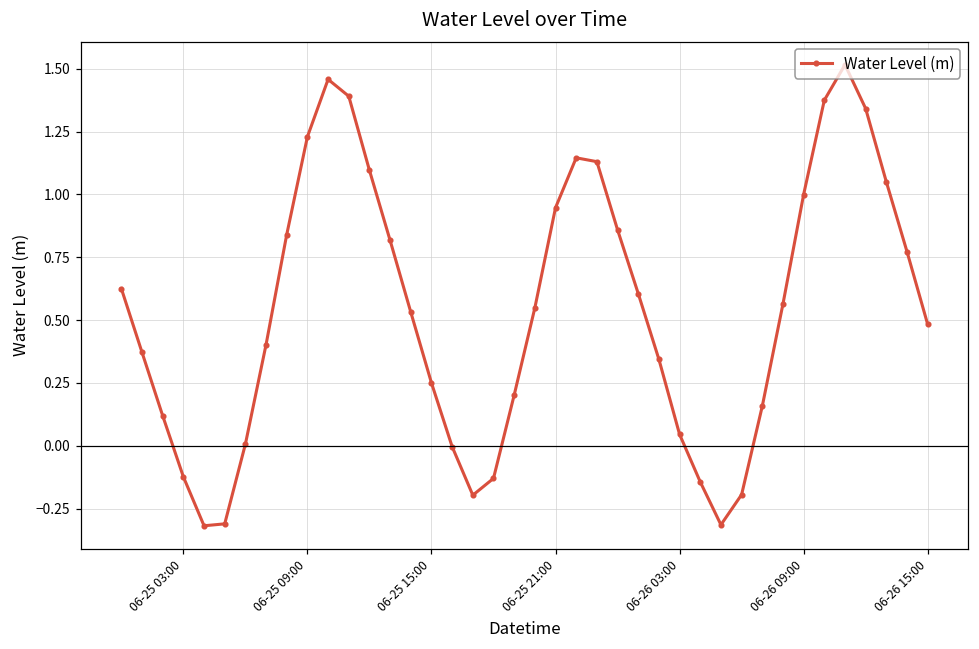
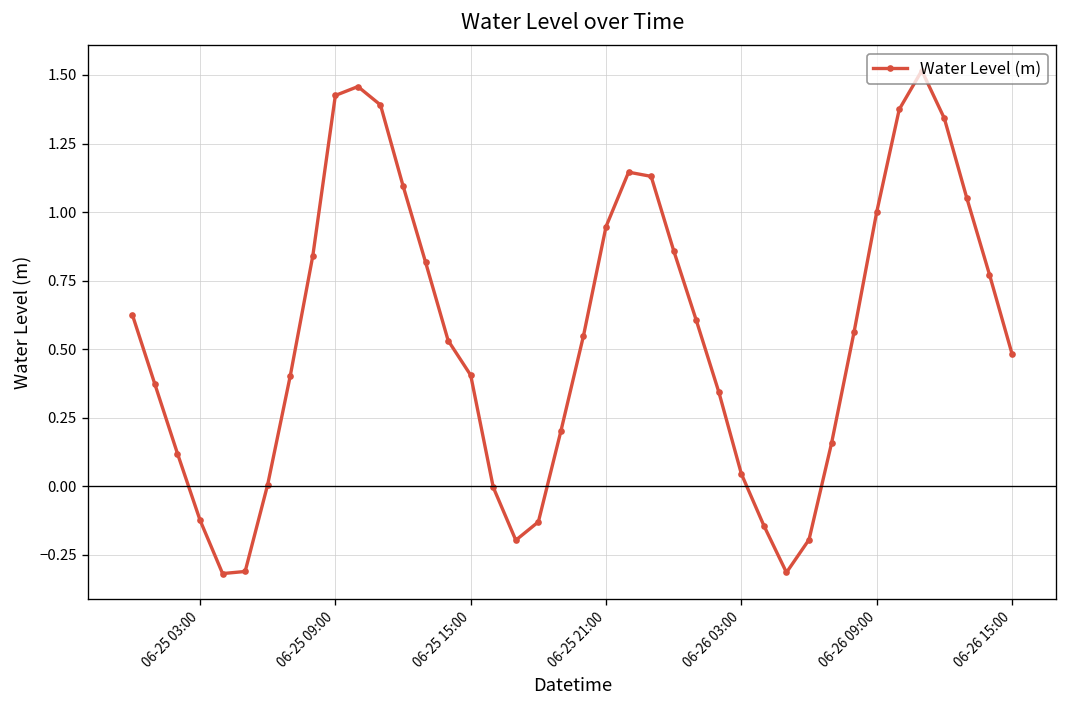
  {
    "06-25 03:00": -0.12,
-   "06-25 09:00": 1.23,
-   "06-25 15:00": 0.25,
+   "06-25 09:00": 1.43,
+   "06-25 15:00": 0.40,
    "06-25 21:00": 0.95,
    "06-26 03:00": 0.05,
    "06-26 09:00": 1.00,
    "06-26 15:00": 0.48
  }
